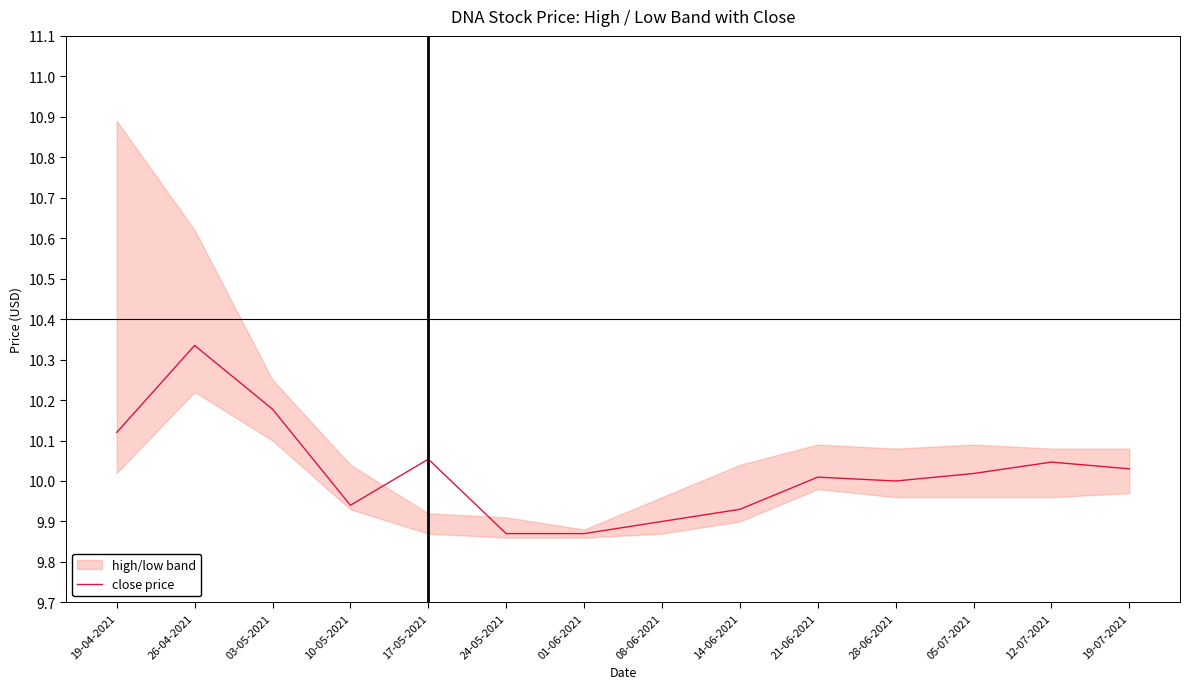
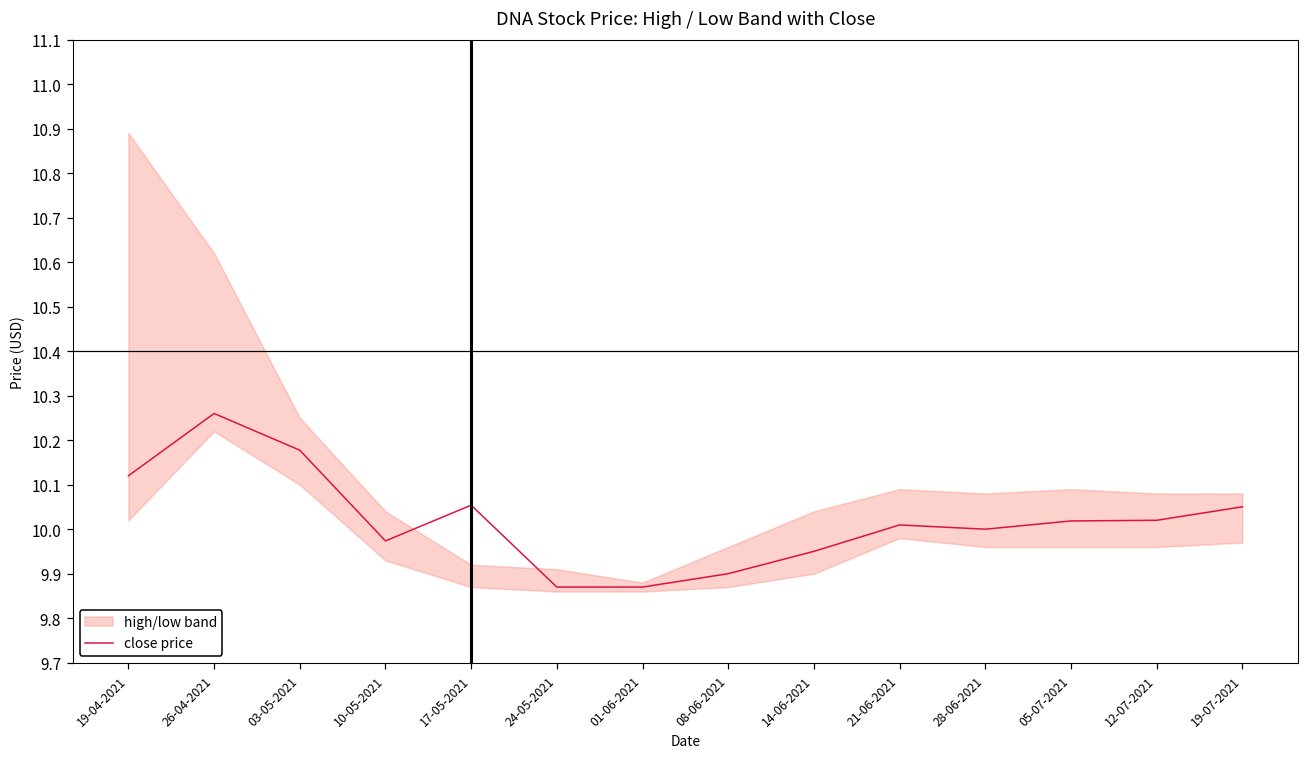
  {
    "close price": {
      "19-04-2021": 10.12,
-     "26-04-2021": 10.33,
+     "26-04-2021": 10.26,
      "03-05-2021": 10.18,
-     "10-05-2021": 9.94,
+     "10-05-2021": 9.97,
      "17-05-2021": 10.05,
      "24-05-2021": 9.87,
      "01-06-2021": 9.87,
      "08-06-2021": 9.90,
-     "14-06-2021": 9.93,
+     "14-06-2021": 9.95,
      "21-06-2021": 10.01,
      "28-06-2021": 10.00,
      "05-07-2021": 10.02,
-     "12-07-2021": 10.05,
-     "19-07-2021": 10.03
+     "12-07-2021": 10.02,
+     "19-07-2021": 10.05
    }
  }
